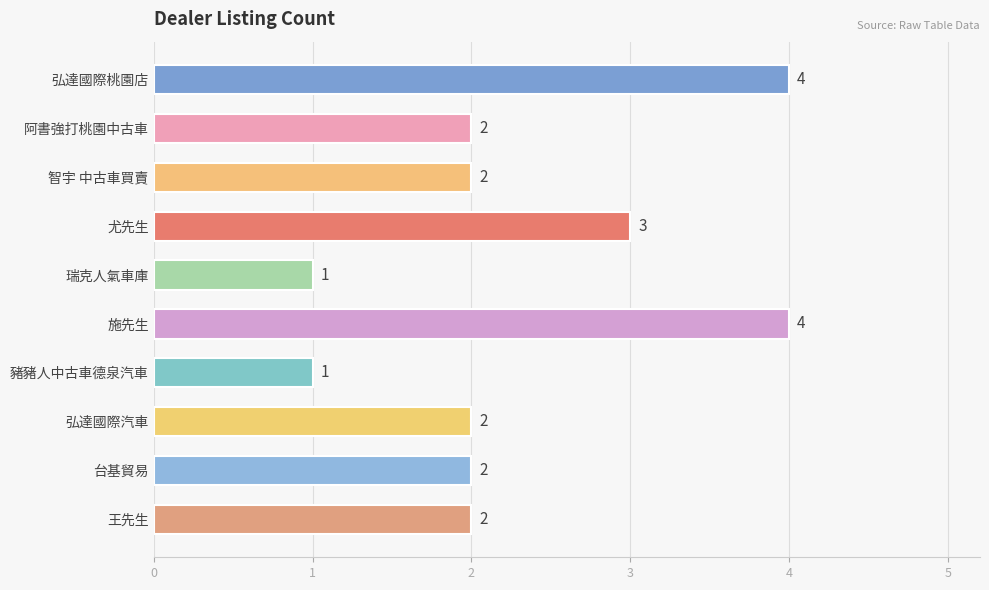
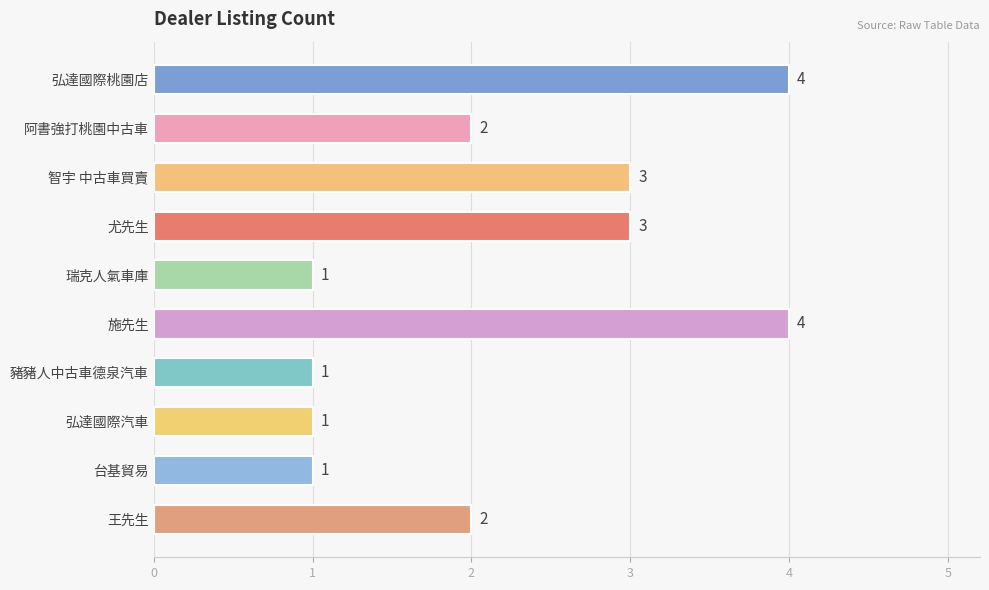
  {
    "弘達國際桃園店": 4,
    "阿書強打桃園中古車": 2,
-   "智宇 中古車買賣": 2,
+   "智宇 中古車買賣": 3,
    "尤先生": 3,
    "瑞克人氣車庫": 1,
    "施先生": 4,
    "豬豬人中古車德泉汽車": 1,
-   "弘達國際汽車": 2,
-   "台基貿易": 2,
+   "弘達國際汽車": 1,
+   "台基貿易": 1,
    "王先生": 2
  }
